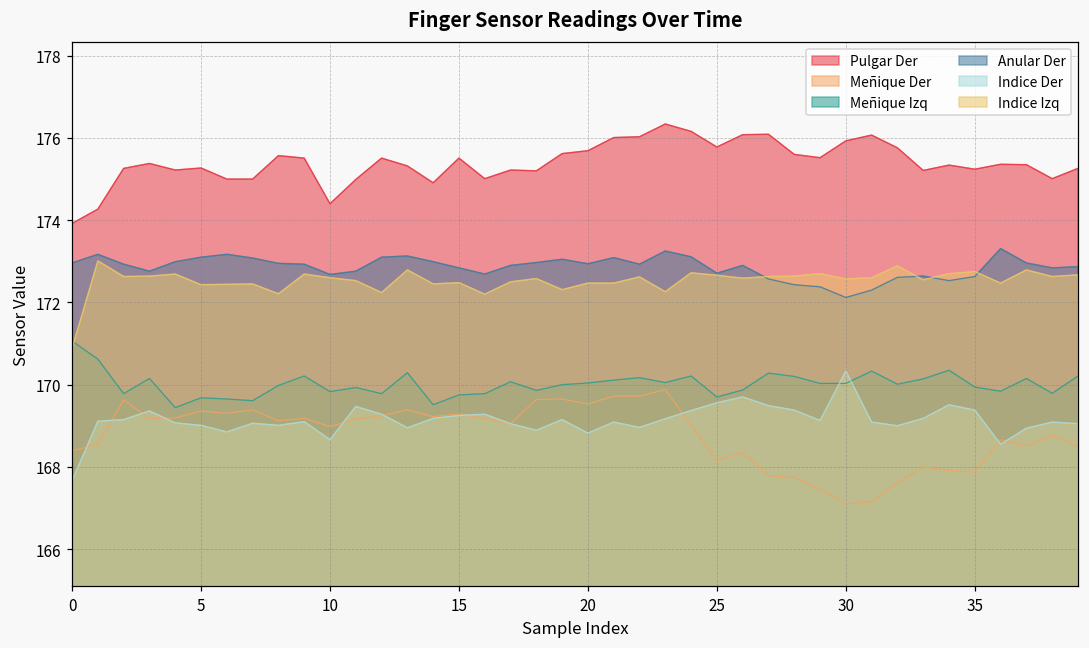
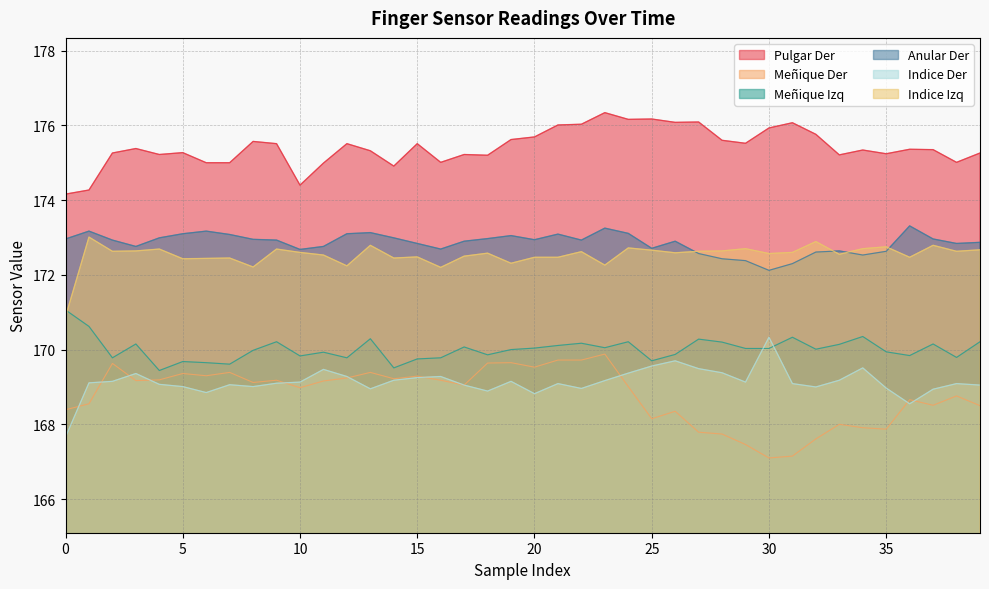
  {
    "Pulgar Der": {
-     "0": 173.9,
+     "0": 174.2,
      "5": 175.3,
      "10": 174.4,
      "15": 175.5,
      "20": 175.7,
-     "25": 175.8,
+     "25": 176.2,
      "30": 175.9,
      "35": 175.2
    },
    "Indice Der": {
      "0": 167.7,
      "5": 169.0,
-     "10": 168.7,
+     "10": 169.1,
      "20": 168.8,
      "25": 169.6,
      "30": 170.3,
-     "35": 169.4
+     "35": 169.0
    }
  }
